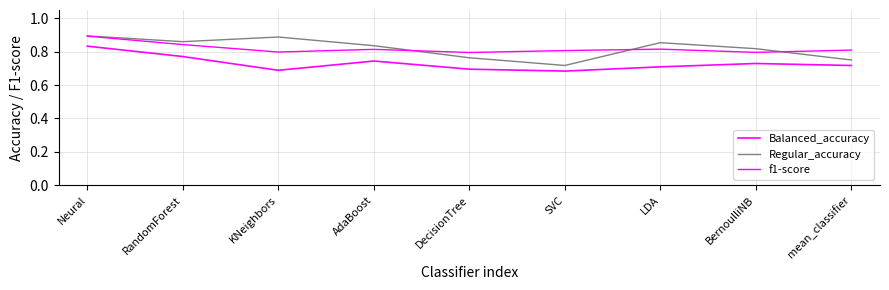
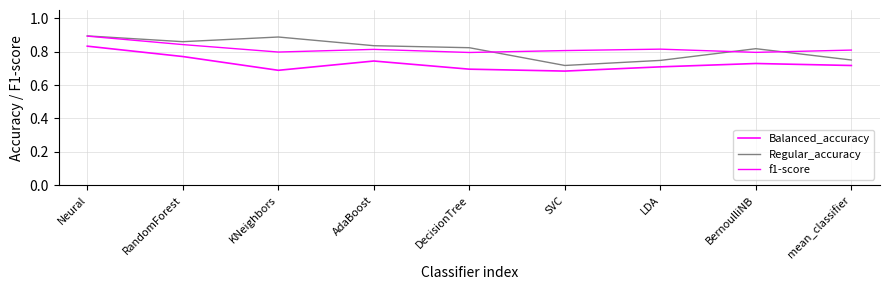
  {
    "Regular_accuracy": {
      "RandomForest": 0.86,
      "KNeighbors": 0.89,
      "AdaBoost": 0.84,
-     "DecisionTree": 0.76,
+     "DecisionTree": 0.82,
      "SVC": 0.72,
-     "LDA": 0.85,
+     "LDA": 0.75,
      "BernoulliNB": 0.82,
      "mean_classifier": 0.75
    }
  }
